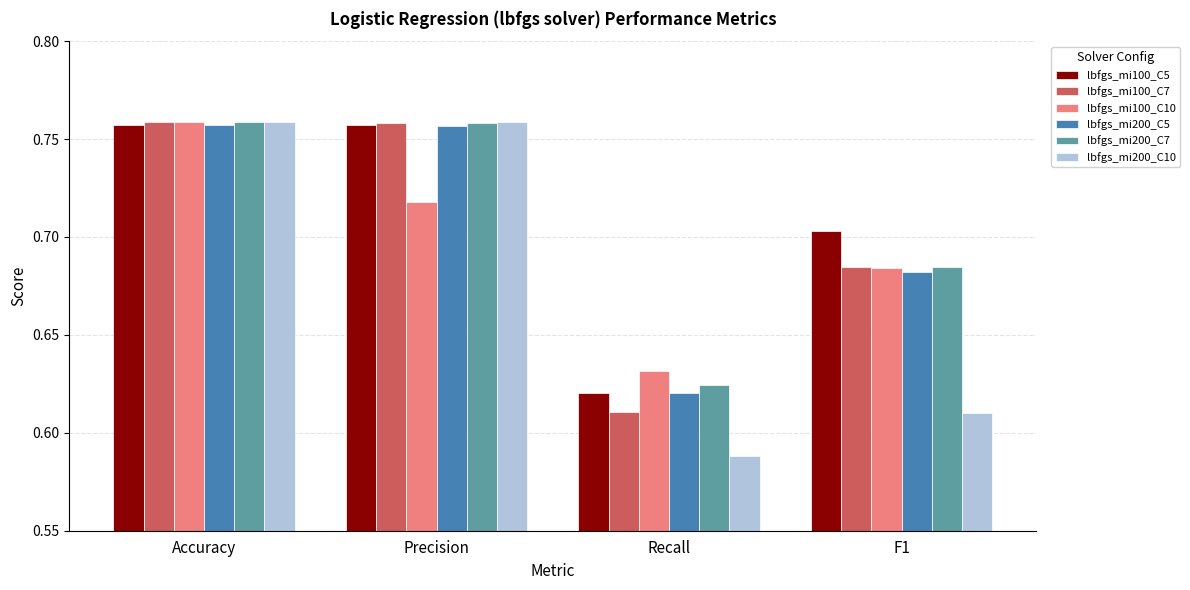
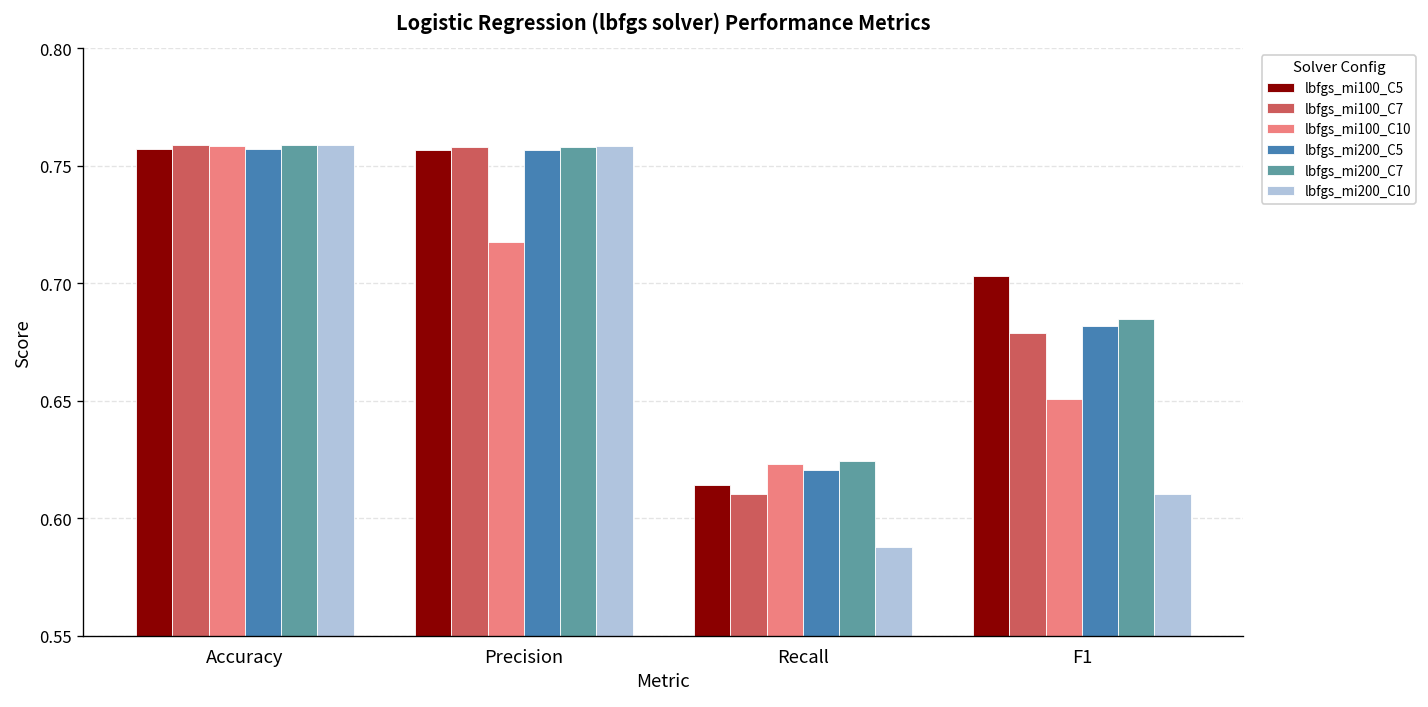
  {
    "lbfgs_mi100_C5": {
      "Accuracy": 0.757,
      "Precision": 0.757,
-     "Recall": 0.621,
+     "Recall": 0.614,
      "F1": 0.703
    },
    "lbfgs_mi100_C7": {
      "Accuracy": 0.759,
      "Precision": 0.758,
      "Recall": 0.610,
-     "F1": 0.685
+     "F1": 0.679
    },
    "lbfgs_mi100_C10": {
      "Accuracy": 0.759,
      "Precision": 0.718,
-     "Recall": 0.631,
-     "F1": 0.684
+     "Recall": 0.623,
+     "F1": 0.651
    },
    "lbfgs_mi200_C10": {
      "Accuracy": 0.759,
      "Precision": 0.759,
      "Recall": 0.588,
      "F1": 0.610
    }
  }
